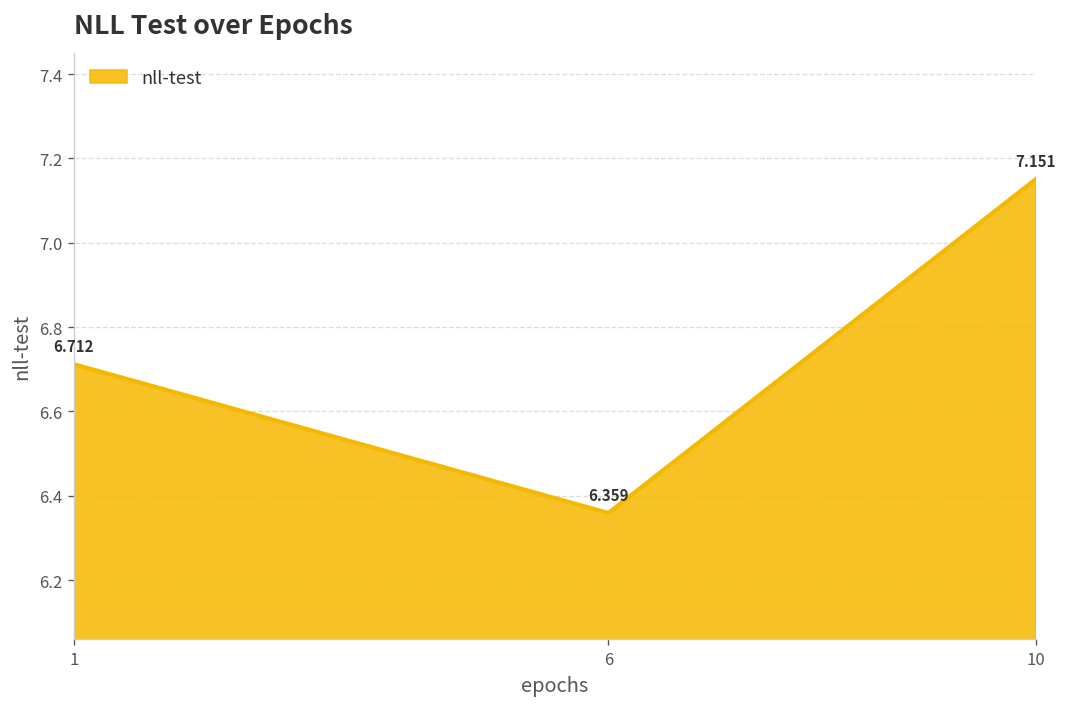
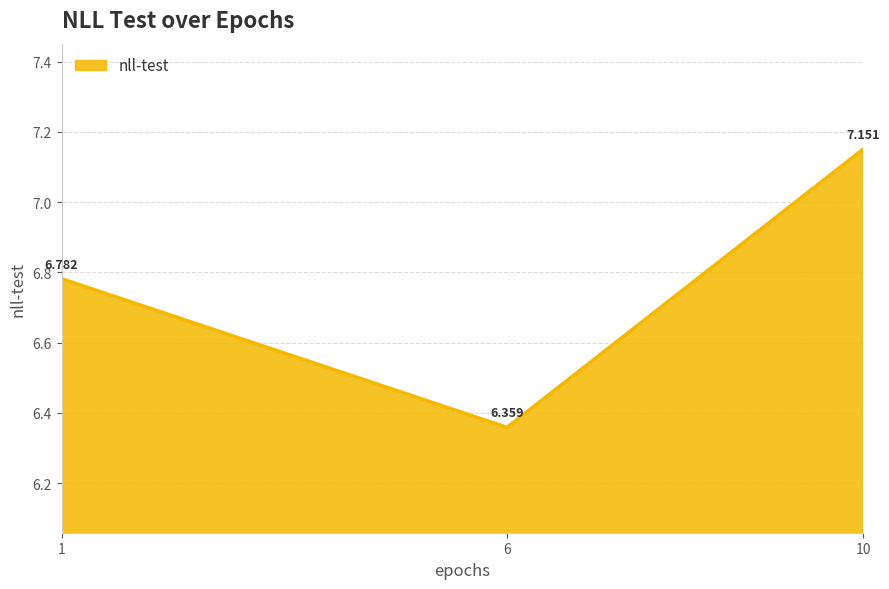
  {
-   "1": 6.712,
+   "1": 6.782,
    "6": 6.359,
    "10": 7.151
  }
